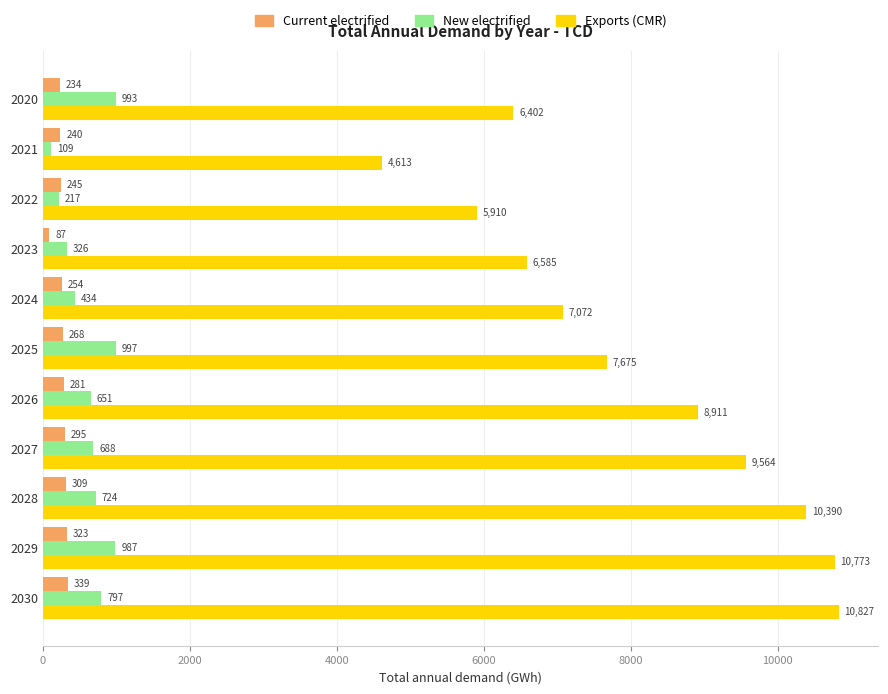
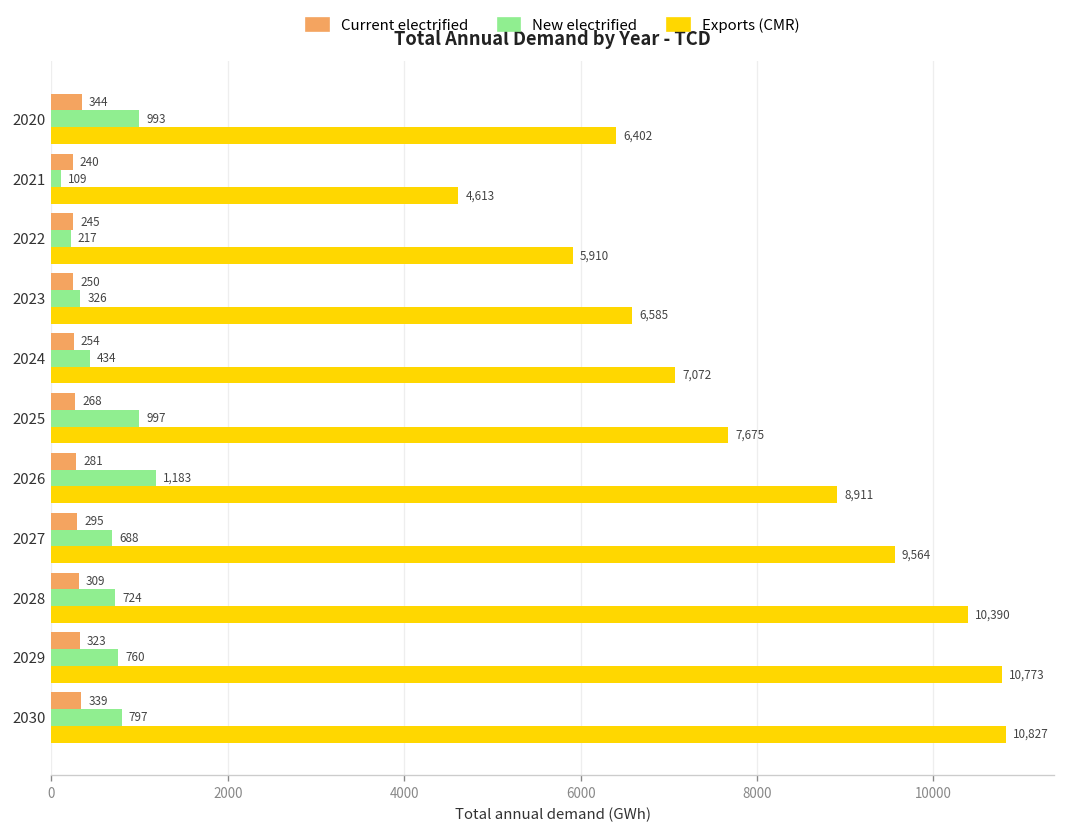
  {
    "Current electrified": {
-     "2020": "234",
+     "2020": "344",
      "2021": "240",
      "2022": "245",
-     "2023": "87",
+     "2023": "250",
      "2024": "254",
      "2025": "268",
      "2026": "281",
      "2027": "295",
      "2028": "309",
      "2029": "323",
      "2030": "339"
    },
    "New electrified": {
      "2020": "993",
      "2021": "109",
      "2022": "217",
      "2023": "326",
      "2024": "434",
      "2025": "997",
-     "2026": "651",
+     "2026": "1,183",
      "2027": "688",
      "2028": "724",
-     "2029": "987",
+     "2029": "760",
      "2030": "797"
    },
    "Exports (CMR)": {
      "2020": "6,402",
      "2021": "4,613",
      "2022": "5,910",
      "2023": "6,585",
      "2024": "7,072",
      "2025": "7,675",
      "2026": "8,911",
      "2027": "9,564",
      "2028": "10,390",
      "2029": "10,773",
      "2030": "10,827"
    }
  }
